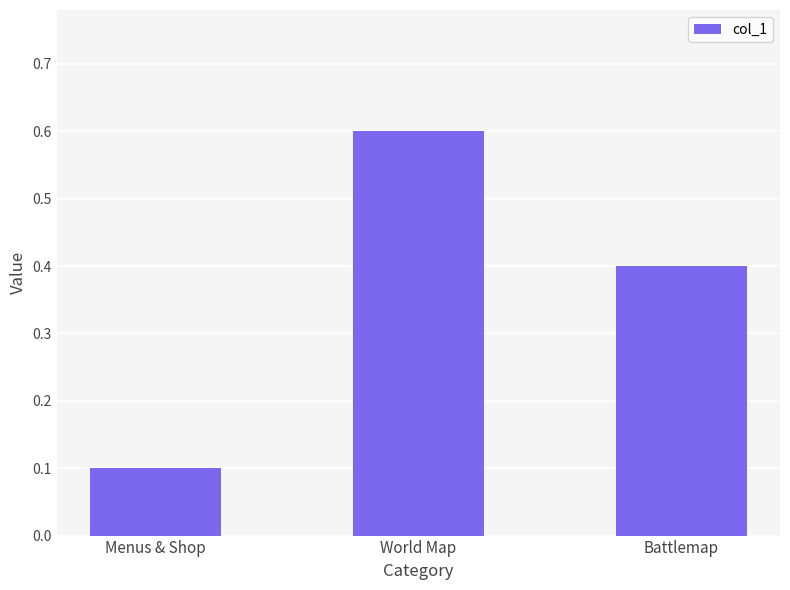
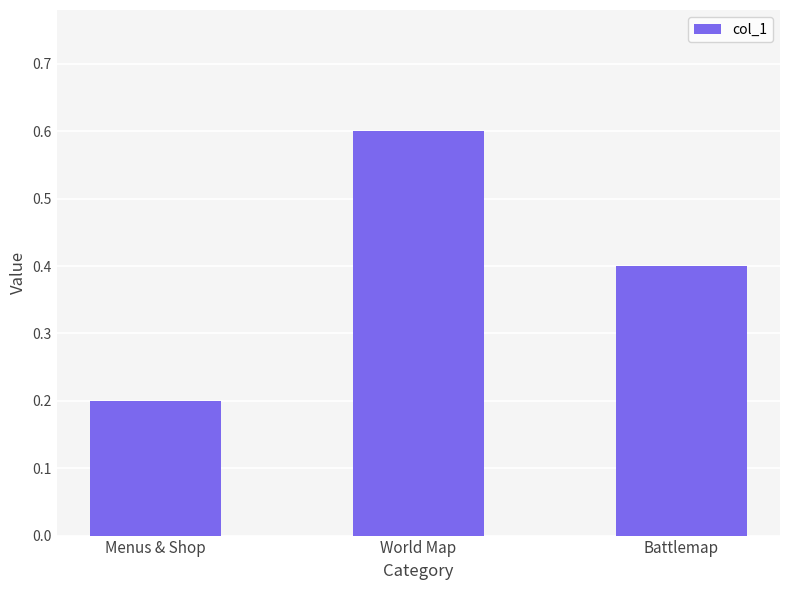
  {
-   "Menus & Shop": 0.1,
+   "Menus & Shop": 0.2,
    "World Map": 0.6,
    "Battlemap": 0.4
  }
